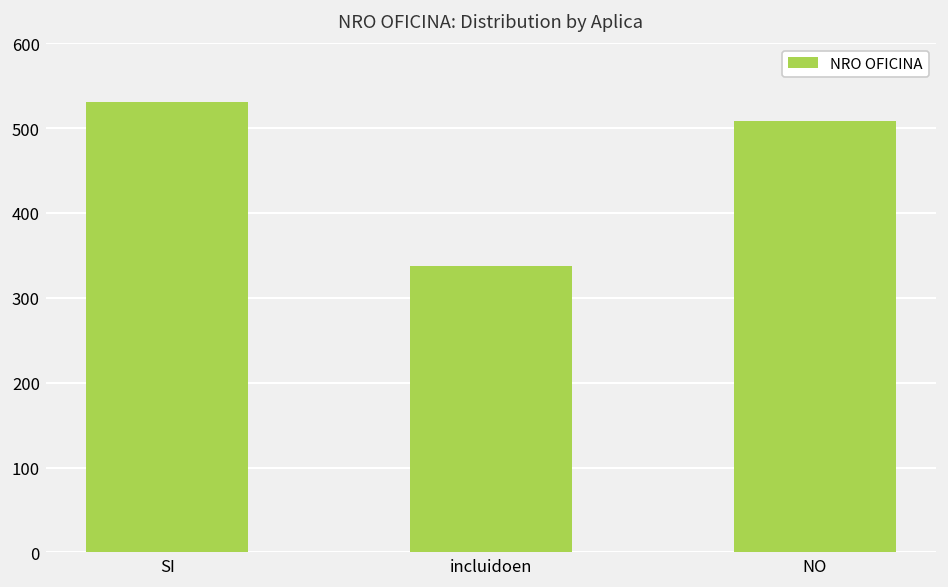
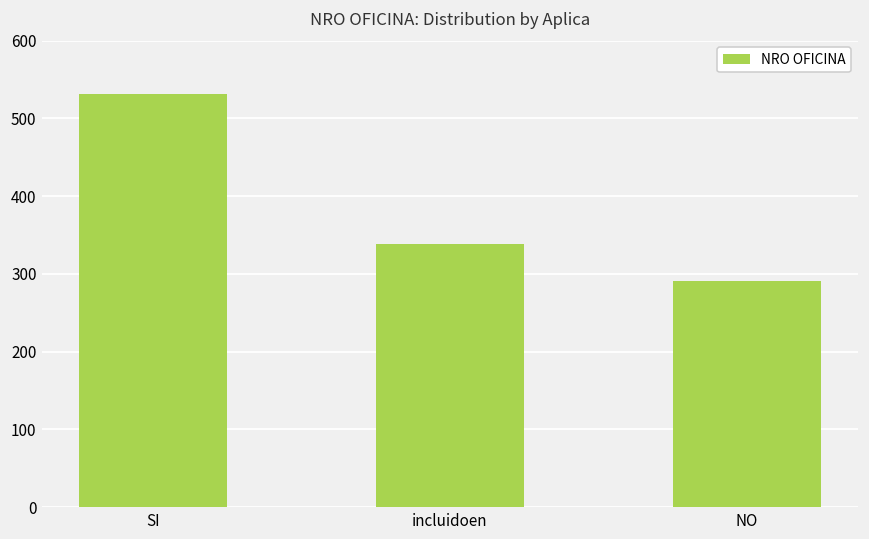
  {
    "SI": 530,
    "incluidoen": 340,
-   "NO": 510
+   "NO": 290
  }
